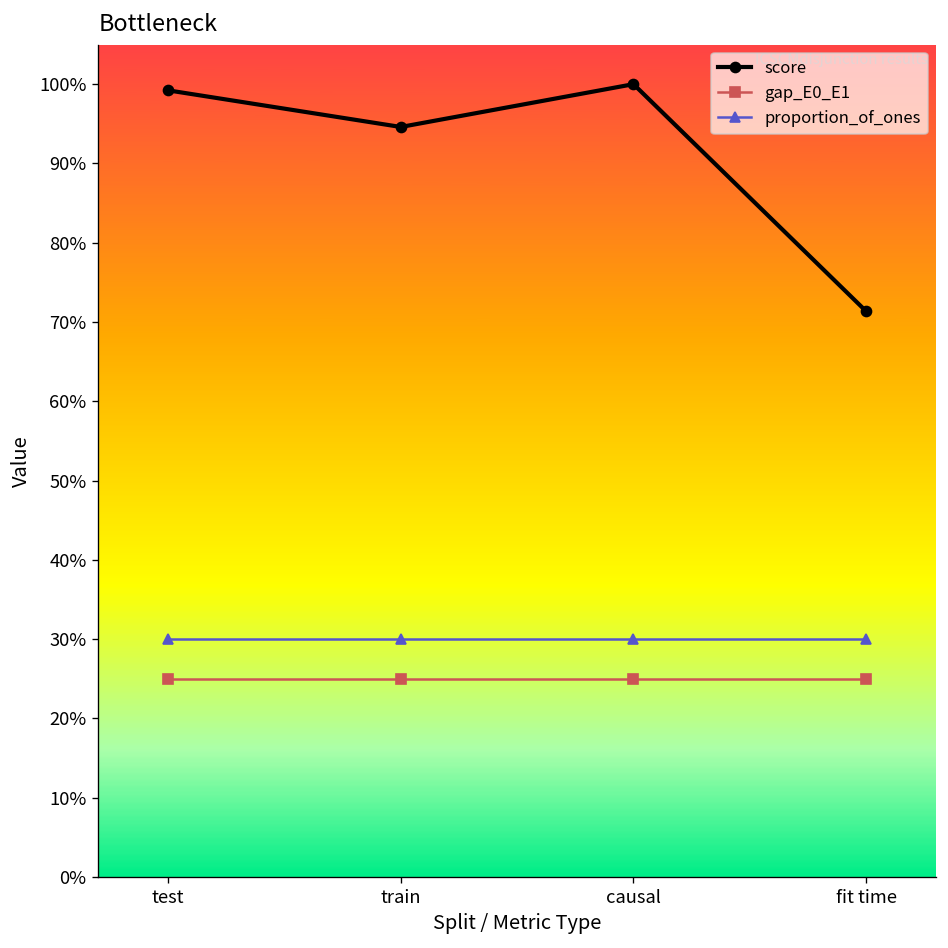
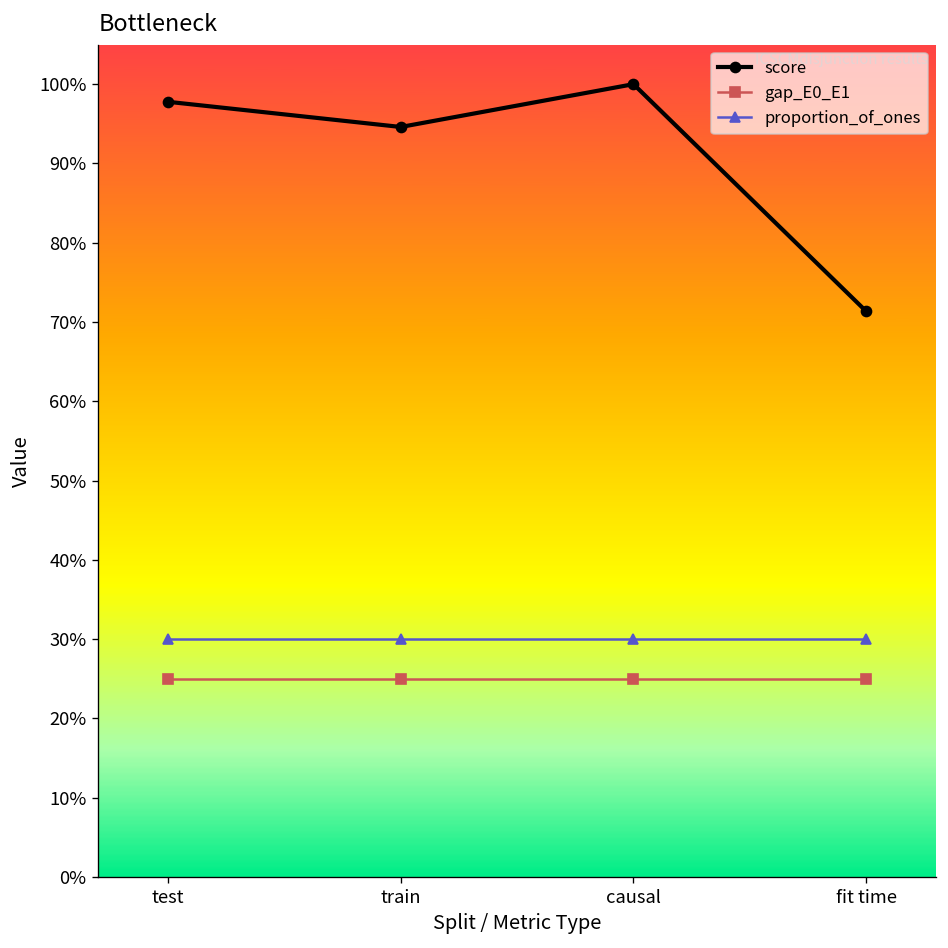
  {
    "score": {
-     "test": "99%",
+     "test": "98%",
      "train": "95%",
      "causal": "100%",
      "fit time": "71%"
    },
    "gap_E0_E1": {
      "test": "25%",
      "train": "25%",
      "causal": "25%",
      "fit time": "25%"
    },
    "proportion_of_ones": {
      "test": "30%",
      "train": "30%",
      "causal": "30%",
      "fit time": "30%"
    }
  }
